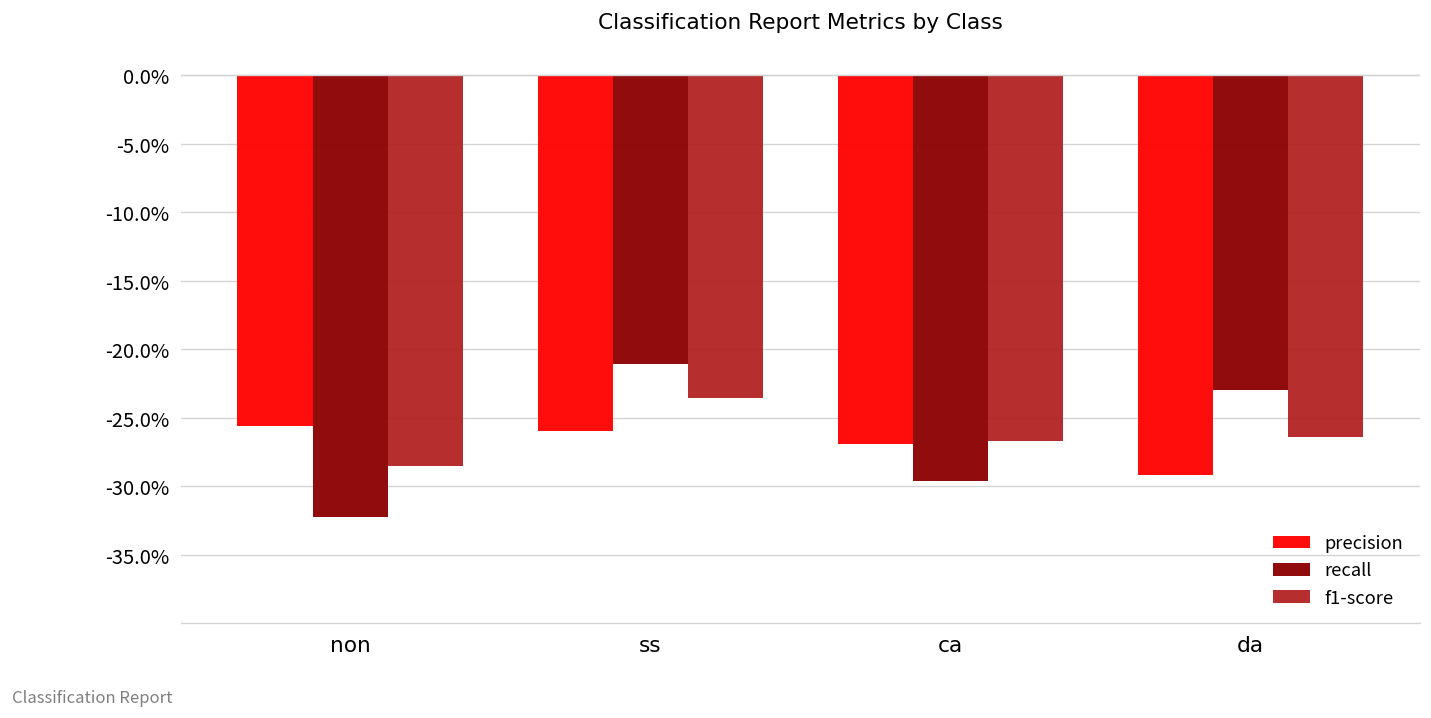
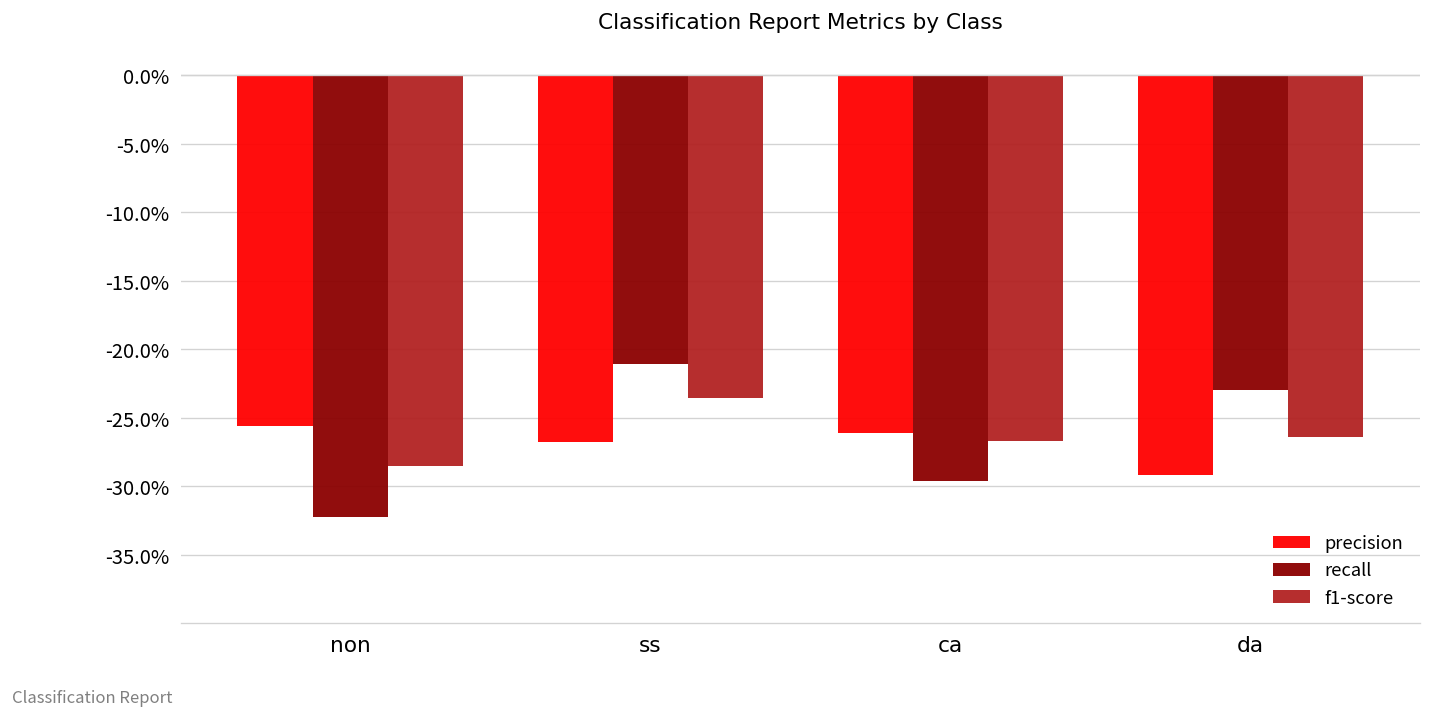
  {
    "precision": {
      "non": "-25.6%",
-     "ss": "-25.9%",
-     "ca": "-26.9%",
+     "ss": "-26.7%",
+     "ca": "-26.1%",
      "da": "-29.1%"
    },
    "recall": {
      "non": "-32.2%",
      "ss": "-21.0%",
      "ca": "-29.6%",
      "da": "-23.0%"
    },
    "f1-score": {
      "non": "-28.5%",
      "ss": "-23.5%",
      "ca": "-26.7%",
      "da": "-26.4%"
    }
  }
